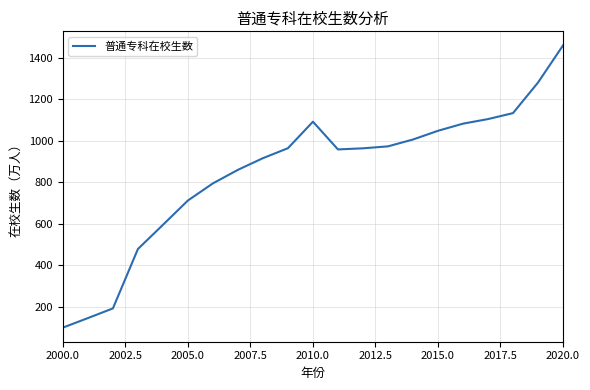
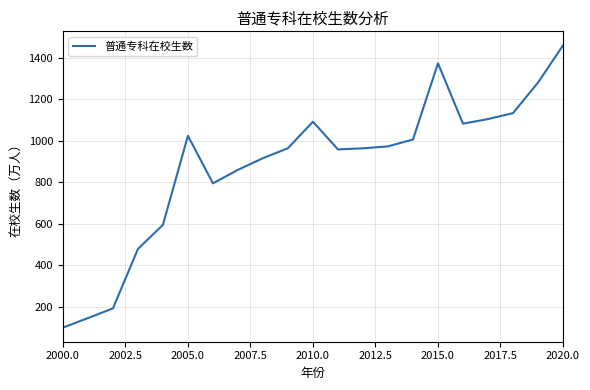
  {
    "2000.0": 100,
-   "2005.0": 710,
+   "2005.0": 1020,
    "2010.0": 1090,
-   "2015.0": 1050,
+   "2015.0": 1370,
    "2020.0": 1460
  }
